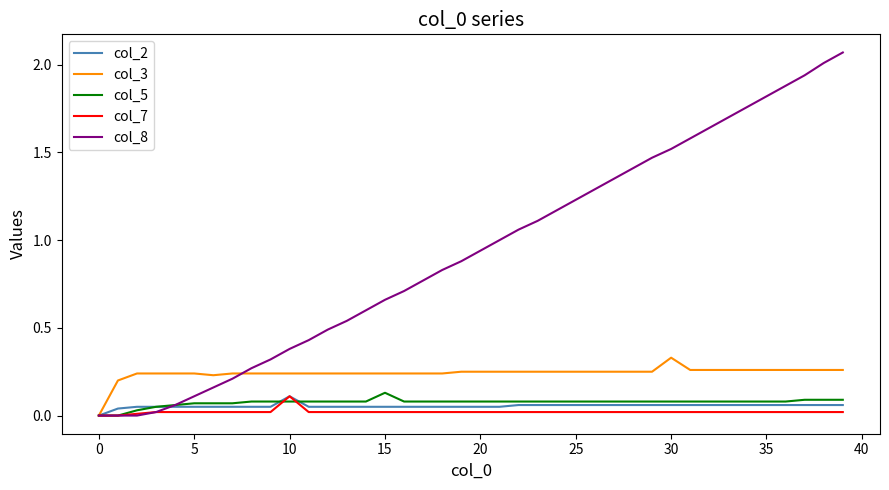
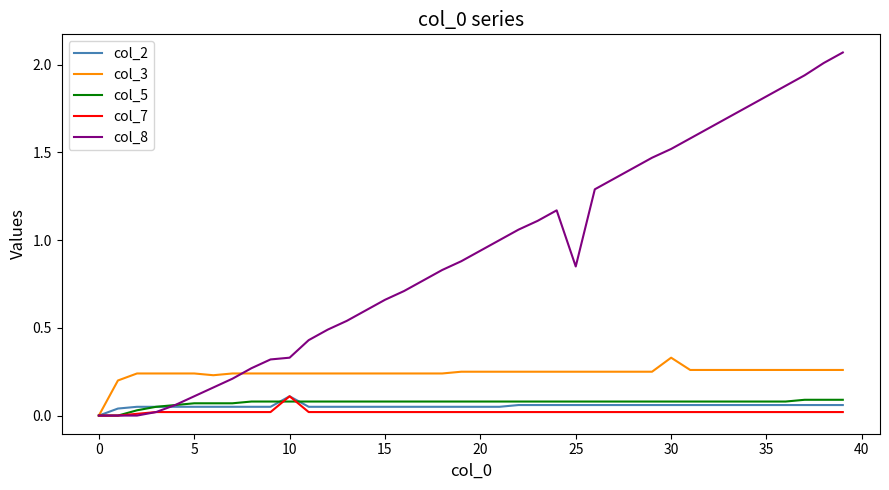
  {
    "col_2": {
      "5": 0.05,
      "15": 0.05,
      "20": 0.05,
      "25": 0.06,
      "30": 0.06,
      "35": 0.06
    },
    "col_3": {
      "5": 0.24,
      "10": 0.24,
      "15": 0.24,
      "20": 0.25,
      "25": 0.25,
      "30": 0.33,
      "35": 0.26
    },
    "col_5": {
      "5": 0.07,
      "10": 0.08,
-     "15": 0.13,
+     "15": 0.08,
      "20": 0.08,
      "25": 0.08,
      "30": 0.08,
      "35": 0.08
    },
    "col_7": {
      "5": 0.02,
      "15": 0.02,
      "20": 0.02,
      "25": 0.02,
      "30": 0.02,
      "35": 0.02
    },
    "col_8": {
      "5": 0.11,
-     "10": 0.38,
+     "10": 0.33,
      "15": 0.66,
      "20": 0.94,
-     "25": 1.23,
+     "25": 0.85,
      "30": 1.52,
      "35": 1.82
    }
  }
